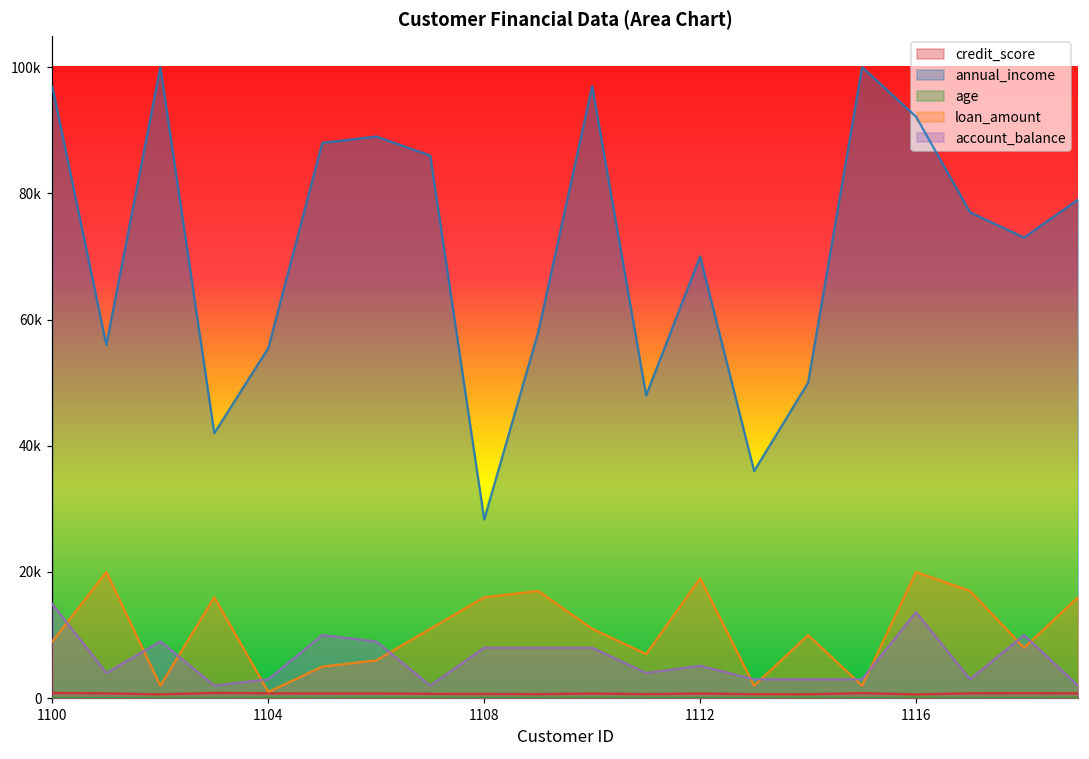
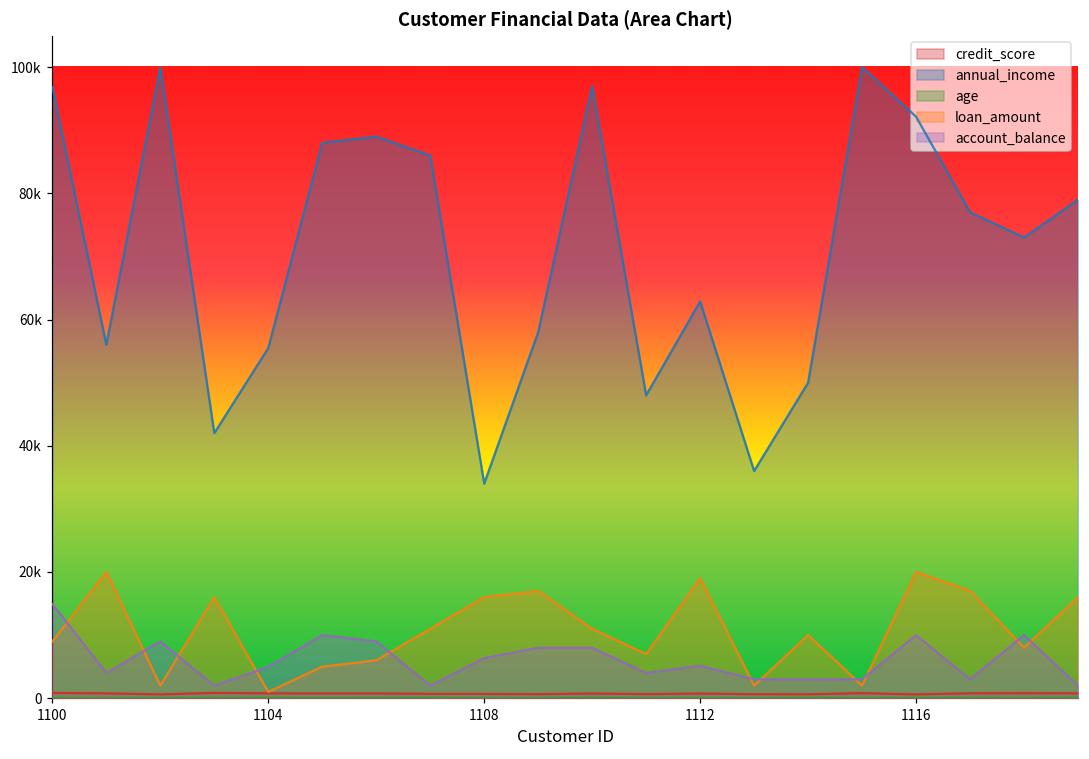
  {
    "annual_income": {
      "1100": 97000,
      "1104": 55000,
-     "1108": 28000,
-     "1112": 70000
+     "1108": 34000,
+     "1112": 63000
    },
    "age": {
      "1100": 0,
      "1104": 0,
      "1108": 0,
      "1112": 0,
      "1116": 0
    },
    "account_balance": {
      "1100": 15000,
-     "1104": 3000,
-     "1108": 8000,
+     "1104": 5000,
+     "1108": 6000,
      "1112": 5000,
-     "1116": 14000
+     "1116": 10000
    }
  }
